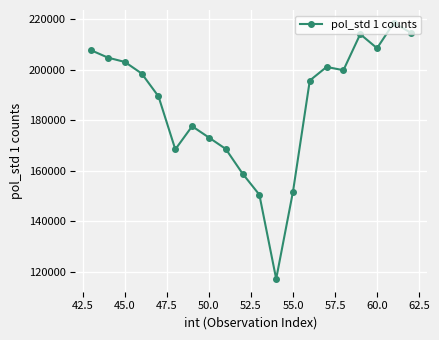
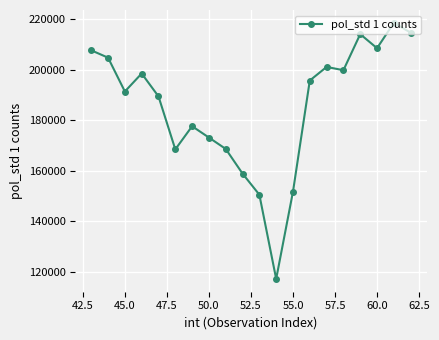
  {
-   "45.0": 203000,
+   "45.0": 191000,
    "50.0": 173000,
    "55.0": 152000,
    "60.0": 209000
  }
